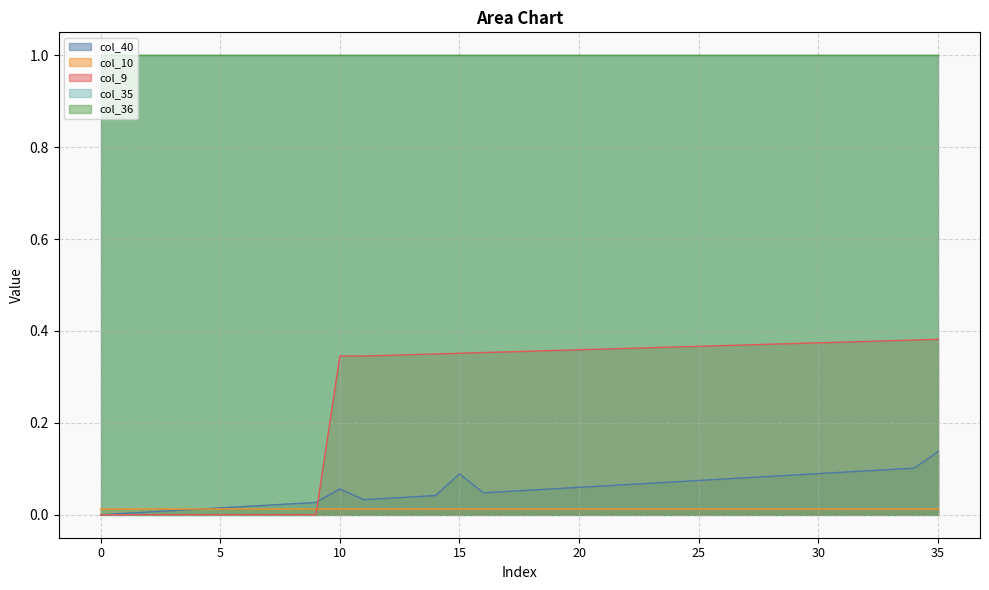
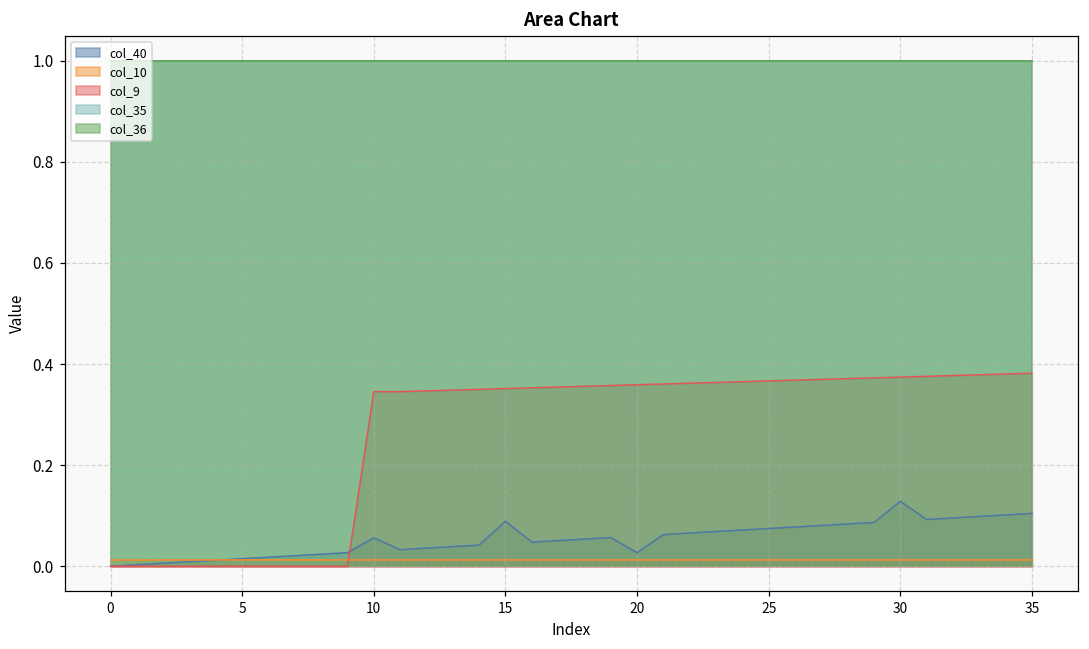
  {
    "col_40": {
      "10": 0.06,
      "15": 0.09,
-     "20": 0.06,
+     "20": 0.03,
      "25": 0.07,
-     "30": 0.09,
-     "35": 0.14
+     "30": 0.13,
+     "35": 0.10
    },
    "col_36": {
      "5": 1.00,
      "10": 1.00,
      "15": 1.00,
      "20": 1.00,
      "25": 1.00,
      "30": 1.00,
      "35": 1.00
    }
  }
